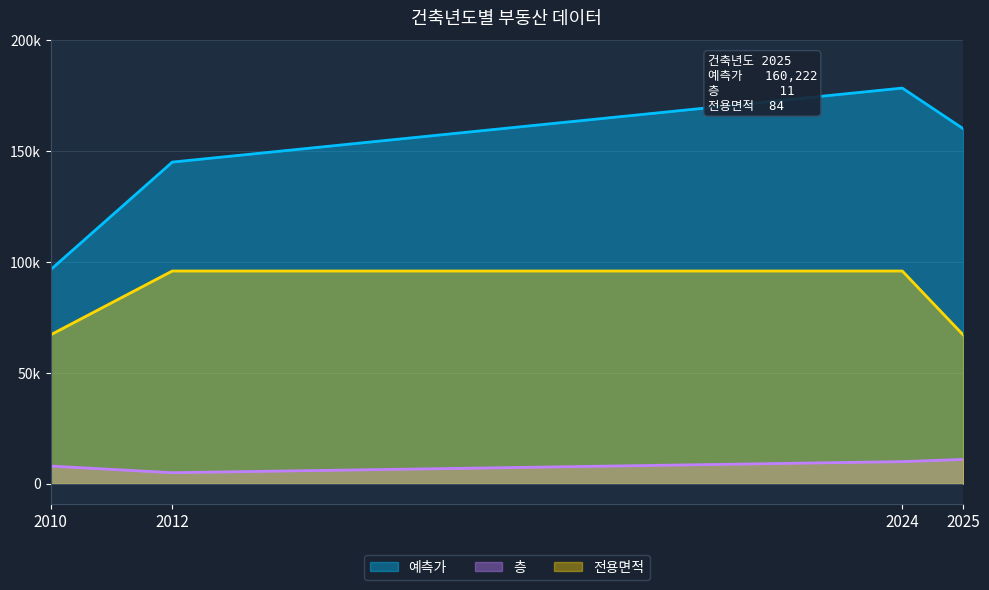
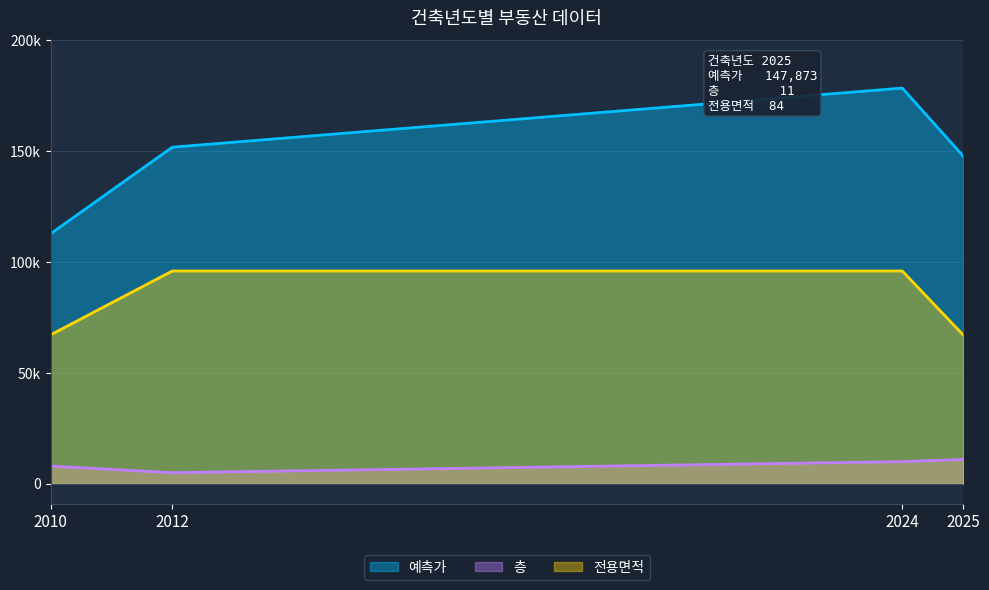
  {
    "예측가": {
-     "2010": "97000",
-     "2012": "145000",
-     "2025": "160,222"
+     "2010": "113000",
+     "2012": "152000",
+     "2025": "147,873"
    },
    "층": {
      "2010": "8000",
      "2012": "5000",
      "2024": "10000",
      "2025": "11000"
    },
    "전용면적": {
      "2010": "67000",
      "2012": "96000",
      "2024": "96000",
      "2025": "67000"
    }
  }
